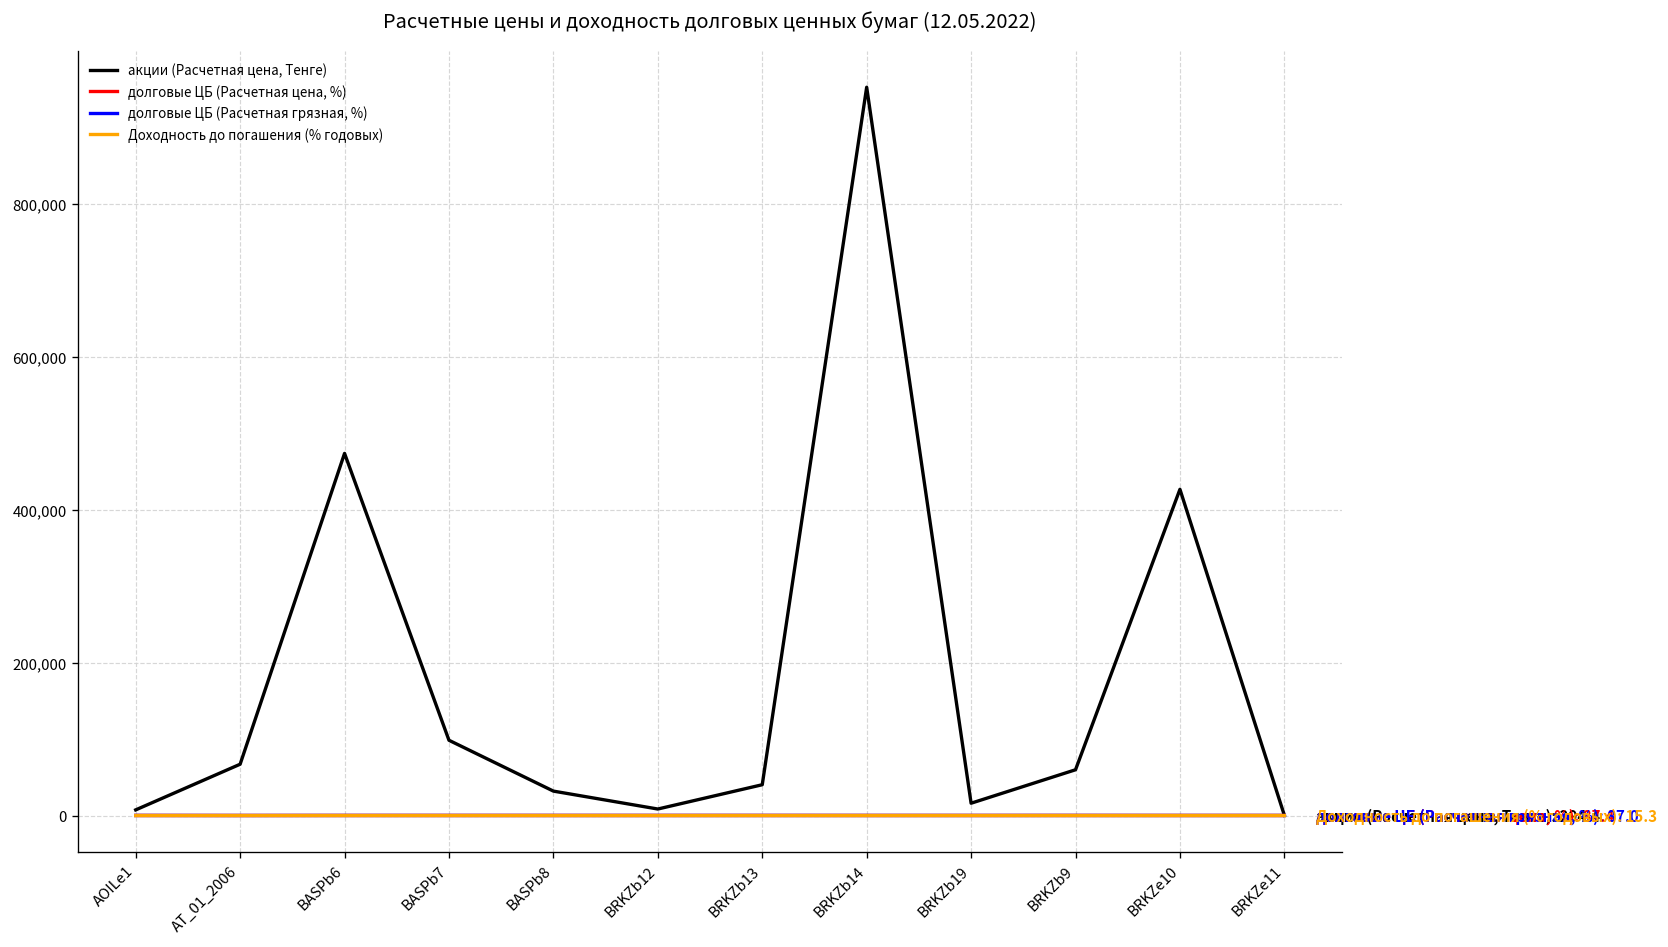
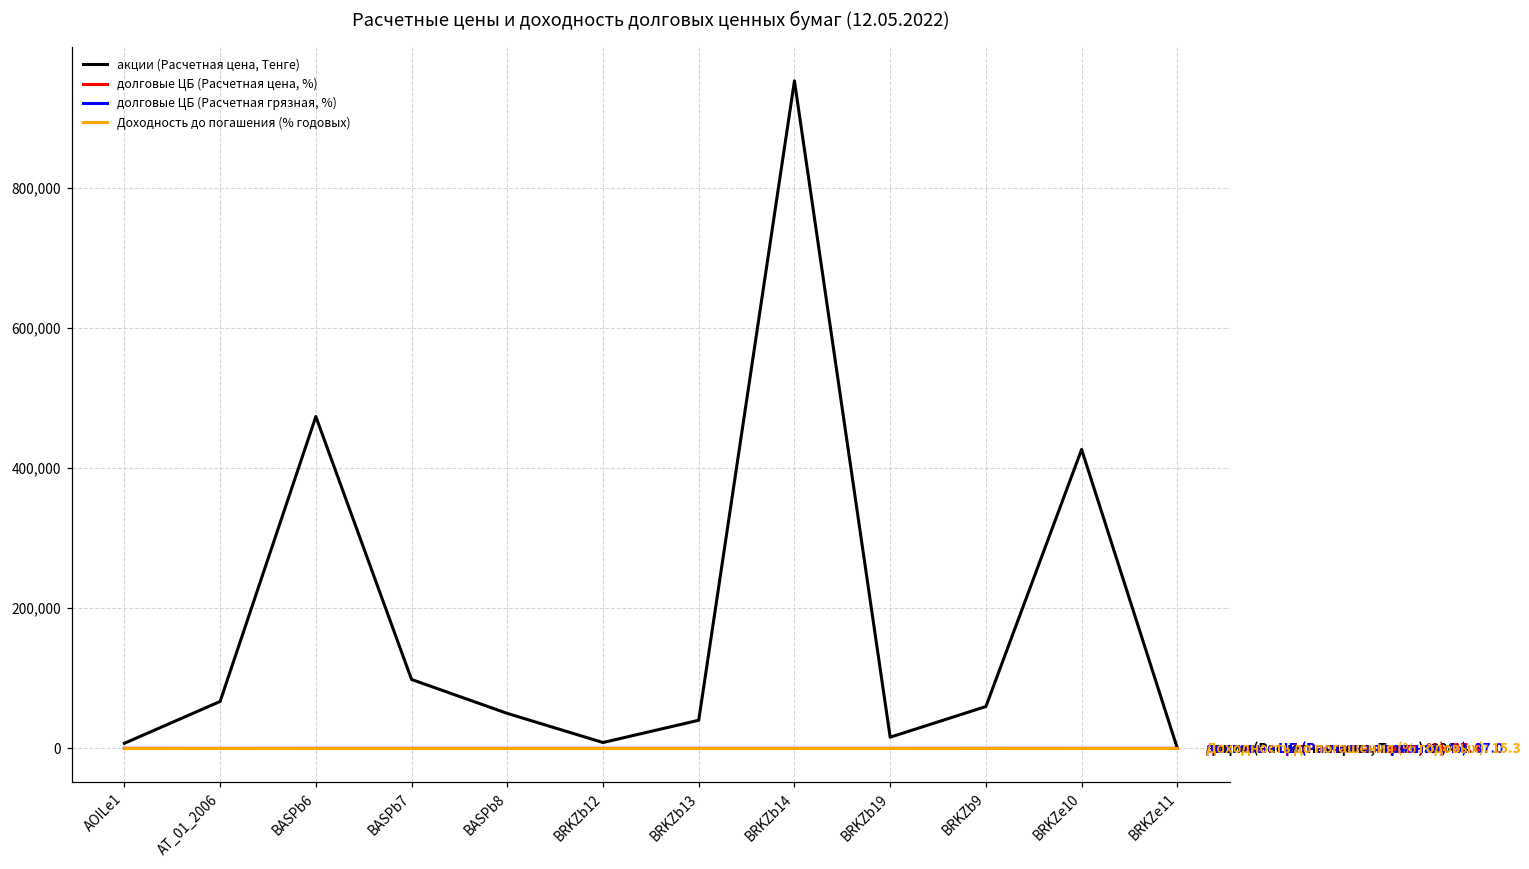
  {
    "акции (Расчетная цена, Тенге)": {
      "AOILe1": "10,000",
      "AT_01_2006": "70,000",
      "BASPb6": "470,000",
      "BASPb7": "100,000",
-     "BASPb8": "30,000",
+     "BASPb8": "50,000",
      "BRKZb12": "10,000",
      "BRKZb13": "40,000",
      "BRKZb14": "950,000",
      "BRKZb19": "20,000",
      "BRKZb9": "60,000",
      "BRKZe10": "430,000"
    },
    "Доходность до погашения (% годовых)": {
      "AOILe1": "0",
      "AT_01_2006": "0",
      "BASPb6": "0",
      "BASPb7": "0",
      "BASPb8": "0",
      "BRKZb12": "0",
      "BRKZb13": "0",
      "BRKZb14": "0",
      "BRKZb19": "0",
      "BRKZb9": "0",
      "BRKZe10": "0"
    }
  }
